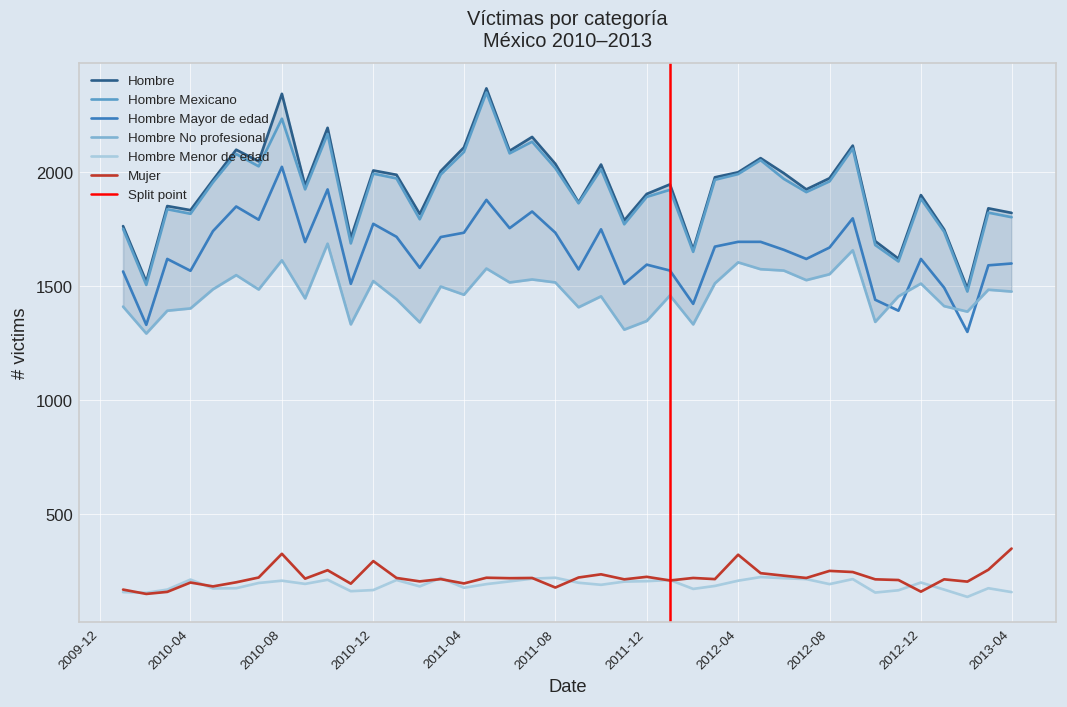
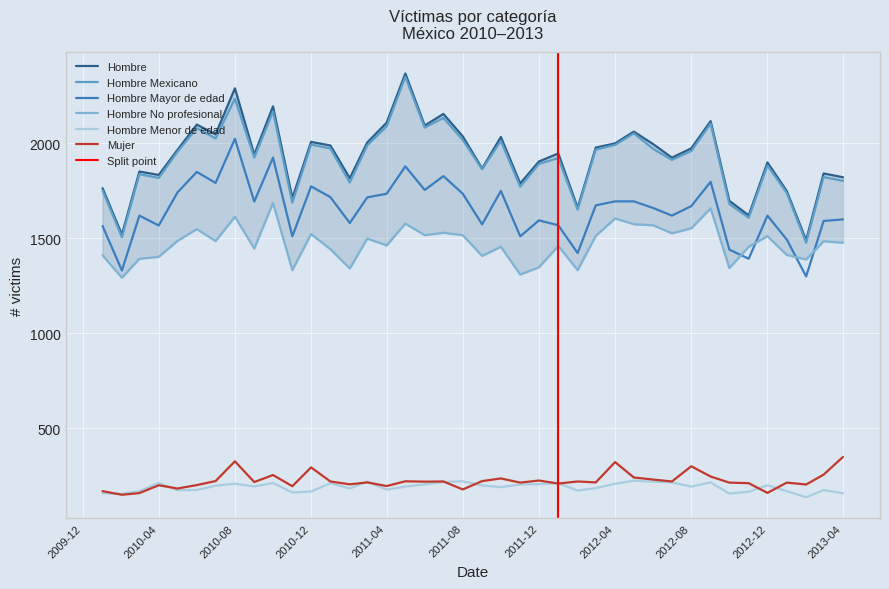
  {
    "Hombre": {
      "2010-04": 1830,
-     "2010-08": 2340,
+     "2010-08": 2290,
      "2010-12": 2010,
      "2011-04": 2110,
      "2011-08": 2040,
      "2012-08": 1970,
      "2012-12": 1900,
      "2013-04": 1820
    },
    "Mujer": {
      "2010-08": 330,
      "2010-12": 300,
      "2011-04": 200,
      "2011-08": 180,
      "2011-12": 230,
      "2012-04": 320,
-     "2012-08": 250,
+     "2012-08": 300,
      "2012-12": 160,
      "2013-04": 350
    }
  }
